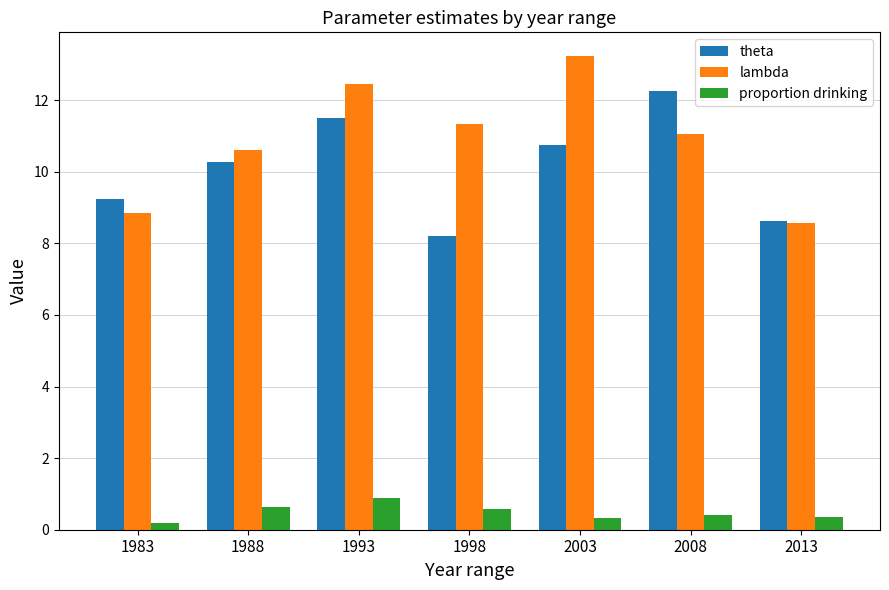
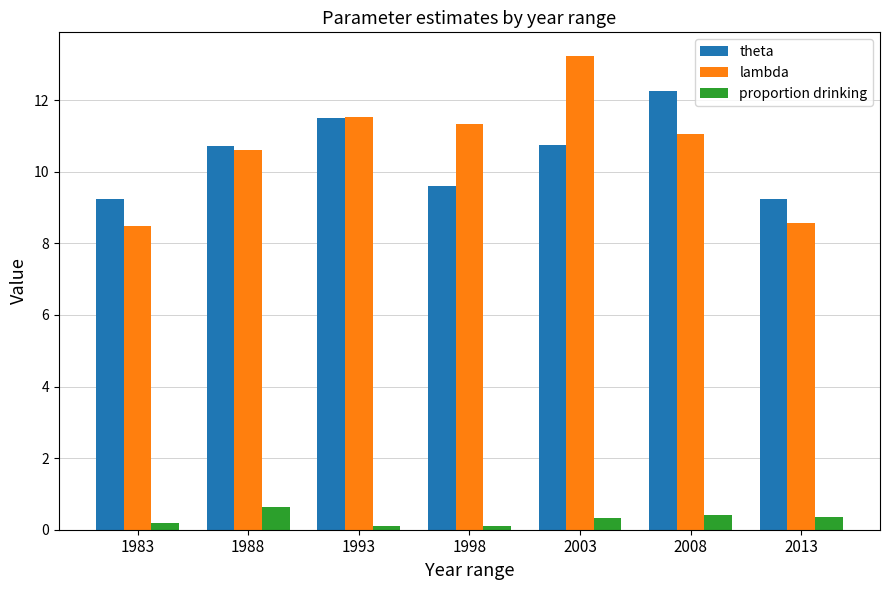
  {
    "theta": {
      "1983": 9.2,
-     "1988": 10.3,
+     "1988": 10.7,
      "1993": 11.5,
-     "1998": 8.2,
+     "1998": 9.6,
      "2003": 10.7,
      "2008": 12.3,
-     "2013": 8.6
+     "2013": 9.3
    },
    "lambda": {
-     "1983": 8.9,
+     "1983": 8.5,
      "1988": 10.6,
-     "1993": 12.5,
+     "1993": 11.5,
      "1998": 11.3,
      "2003": 13.2,
      "2008": 11.1,
      "2013": 8.6
    },
    "proportion drinking": {
      "1983": 0.2,
      "1988": 0.6,
-     "1993": 0.9,
-     "1998": 0.6,
+     "1993": 0.1,
+     "1998": 0.1,
      "2003": 0.3,
      "2008": 0.4,
      "2013": 0.4
    }
  }
